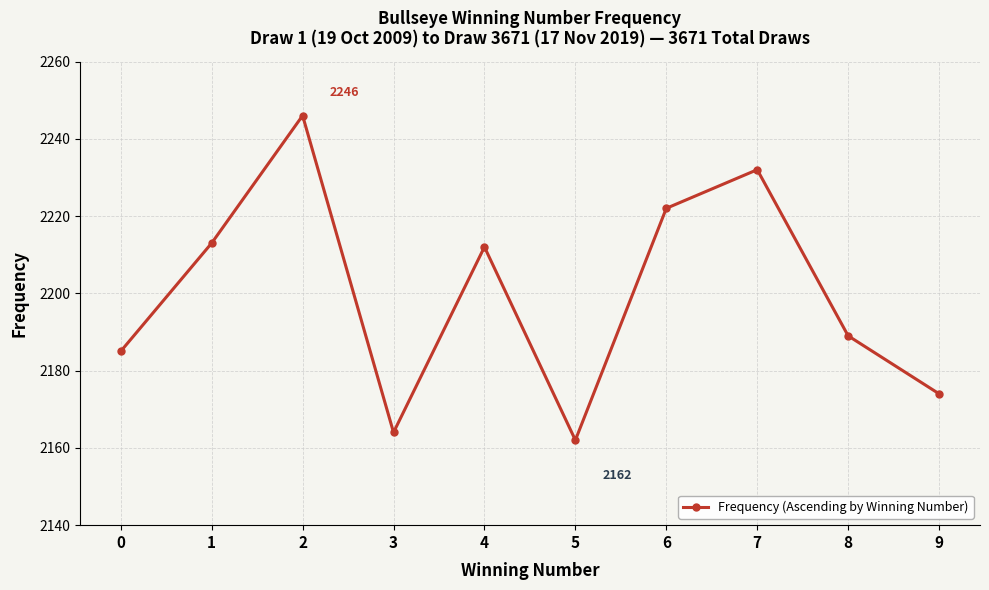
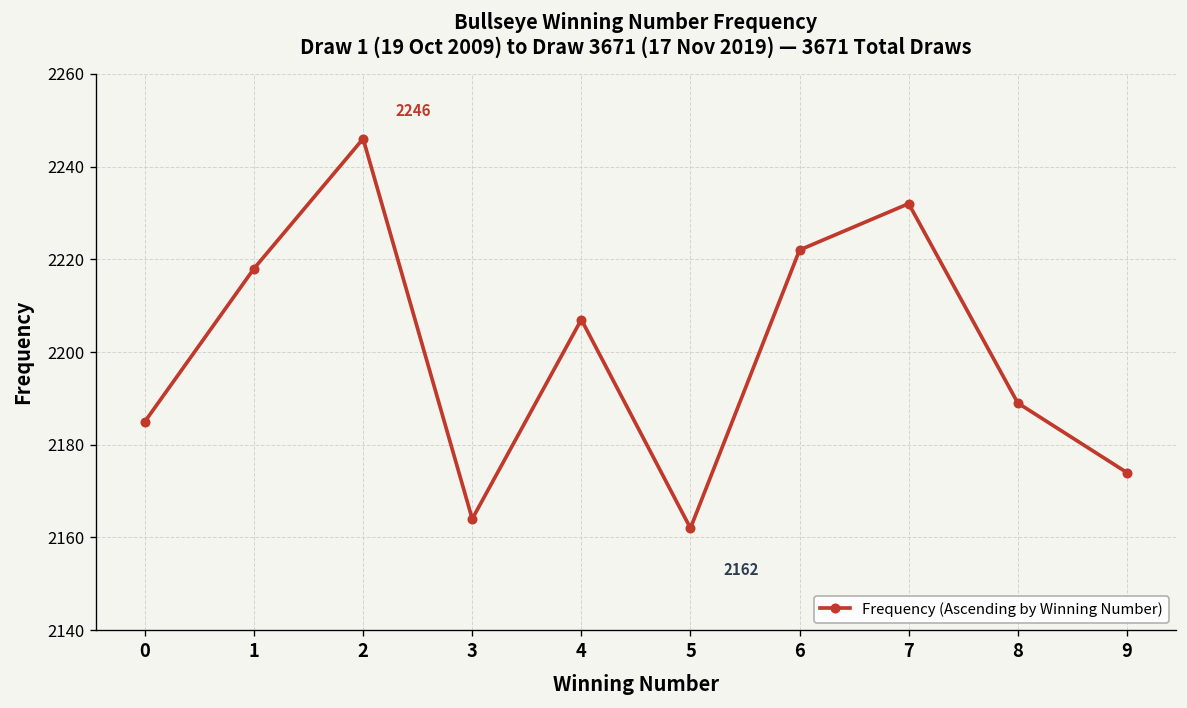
  {
    "0": 2185,
-   "1": 2213,
+   "1": 2218,
    "2": 2246,
    "3": 2164,
-   "4": 2212,
+   "4": 2207,
    "5": 2162,
    "6": 2222,
    "7": 2232,
    "8": 2189,
    "9": 2174
  }
